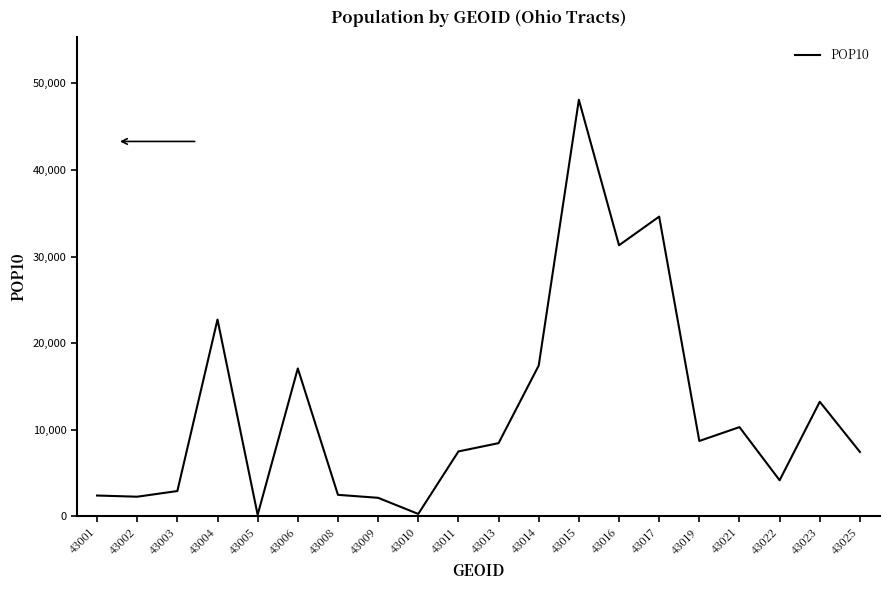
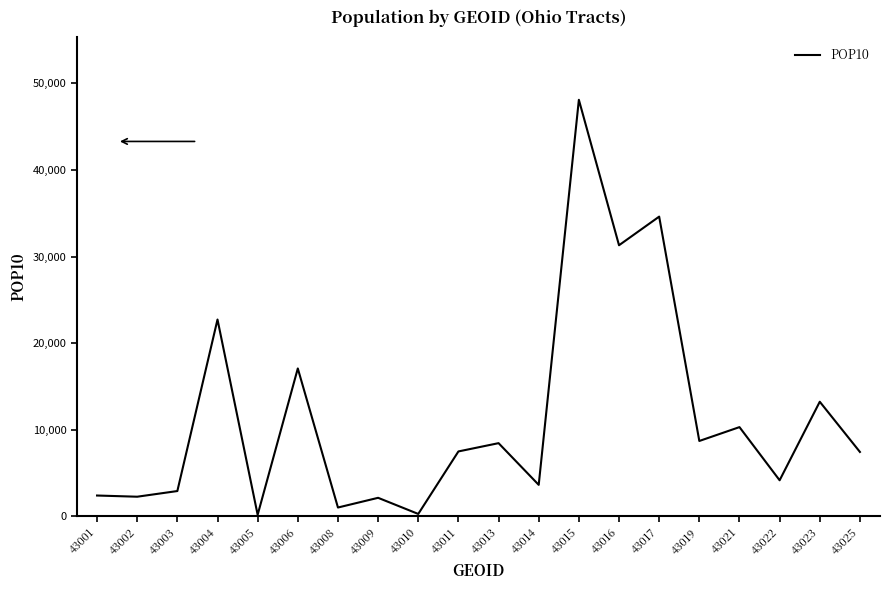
  {
    "43001": "2,000",
    "43002": "2,000",
    "43003": "3,000",
    "43004": "23,000",
    "43005": "0",
    "43006": "17,000",
-   "43008": "2,000",
+   "43008": "1,000",
    "43009": "2,000",
    "43010": "0",
    "43011": "7,000",
    "43013": "8,000",
-   "43014": "17,000",
+   "43014": "4,000",
    "43015": "48,000",
    "43016": "31,000",
    "43017": "35,000",
    "43019": "9,000",
    "43021": "10,000",
    "43022": "4,000",
    "43023": "13,000",
    "43025": "7,000"
  }
